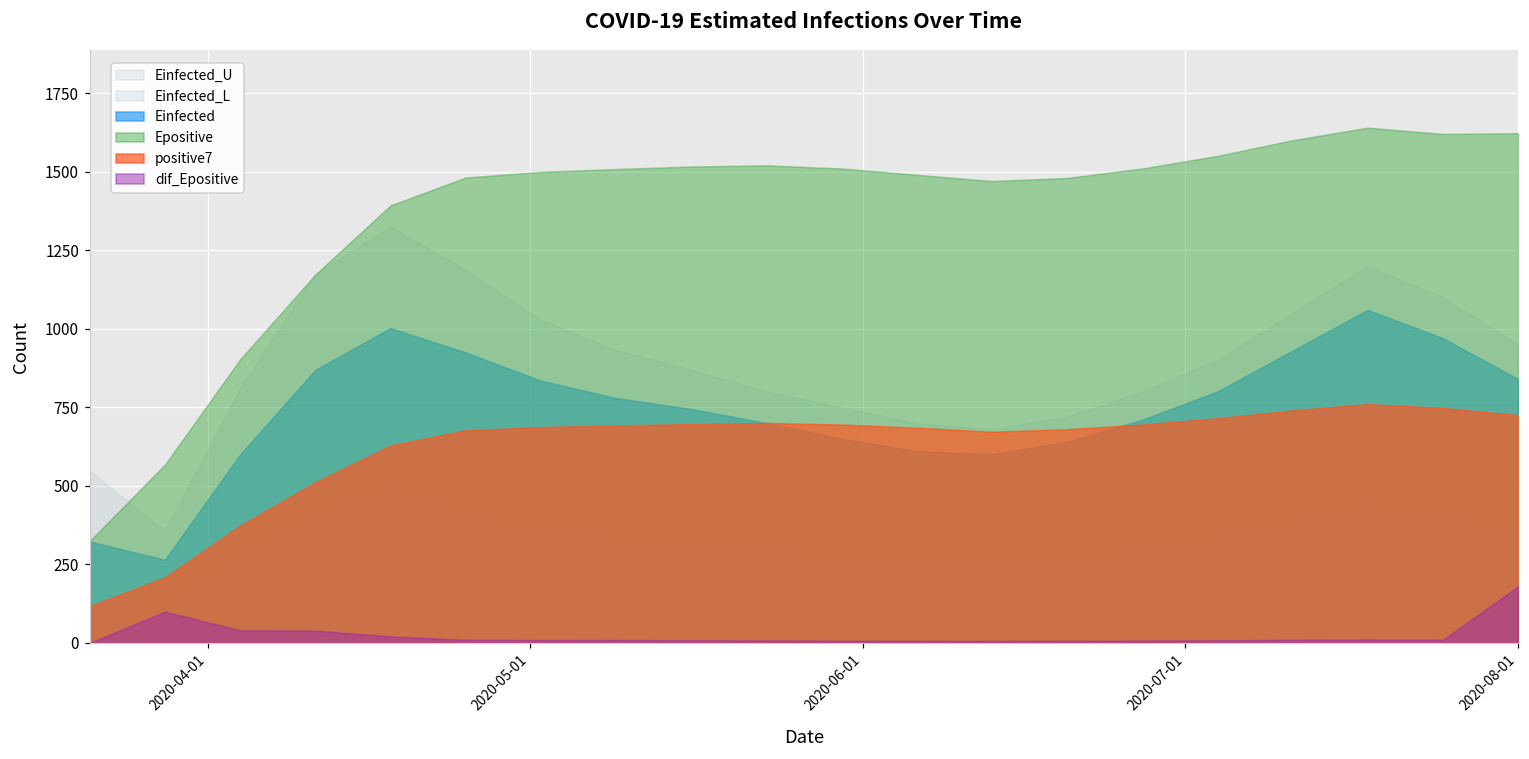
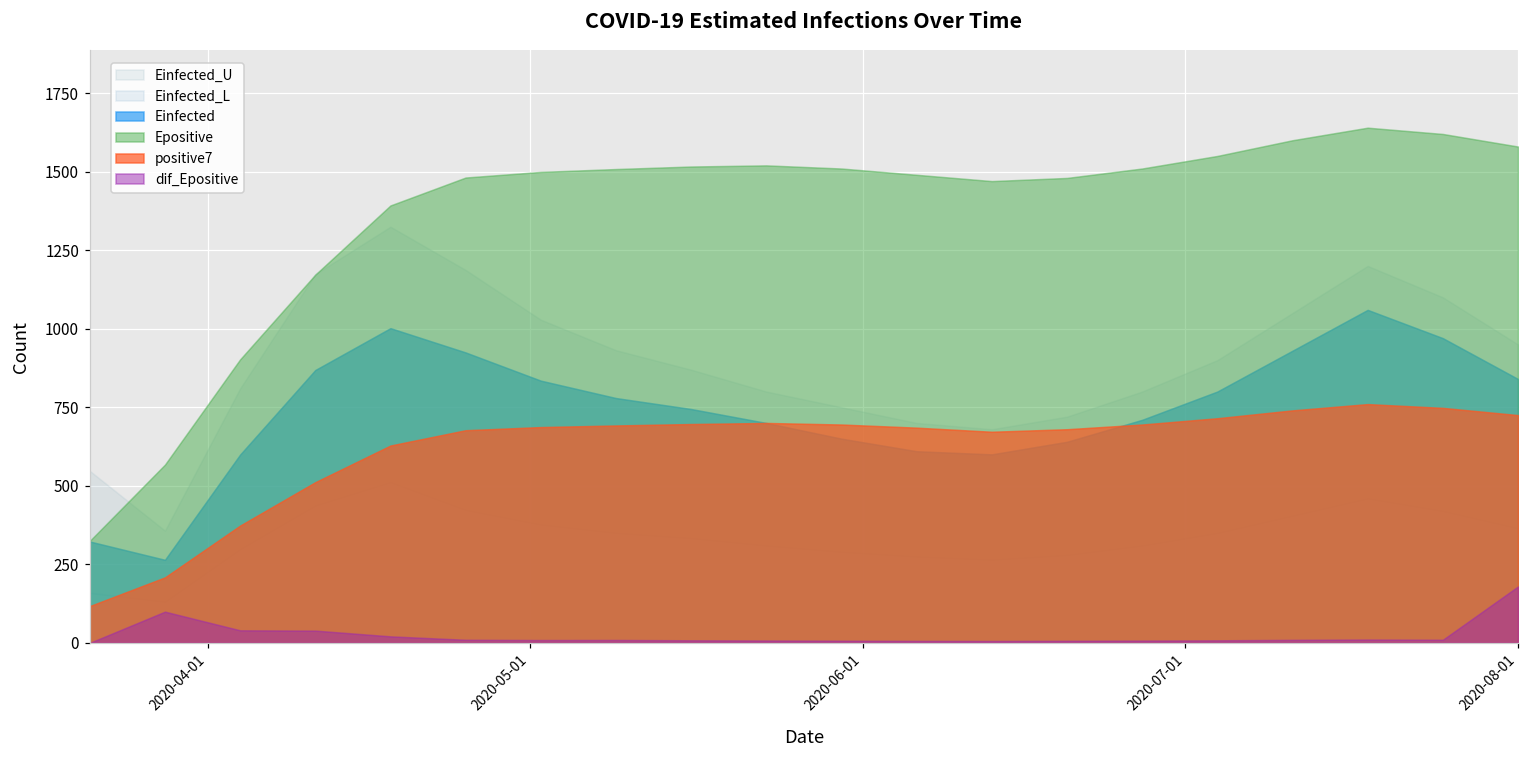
  {
    "Einfected": {
      "2020-08-01": 840
    },
    "Epositive": {
-     "2020-08-01": 1620
+     "2020-08-01": 1580
    },
    "positive7": {
      "2020-08-01": 730
    },
    "dif_Epositive": {
      "2020-08-01": 180
    }
  }
